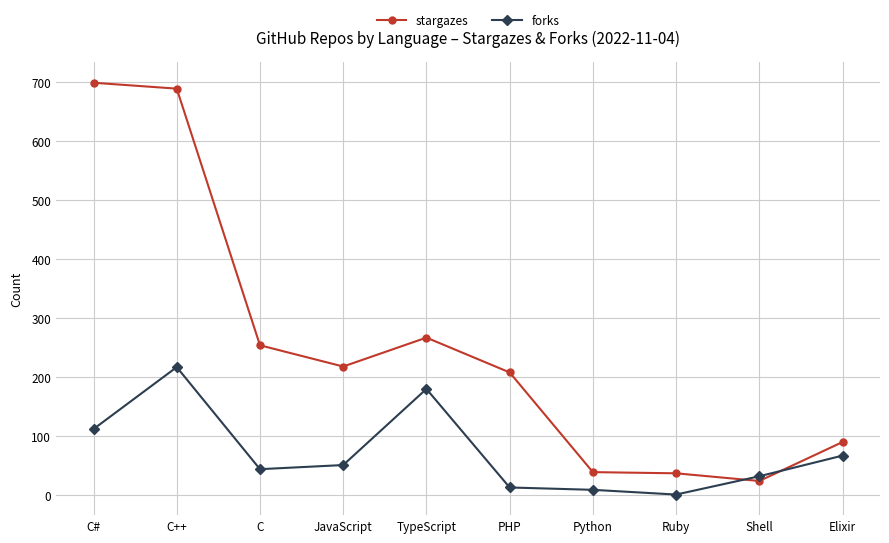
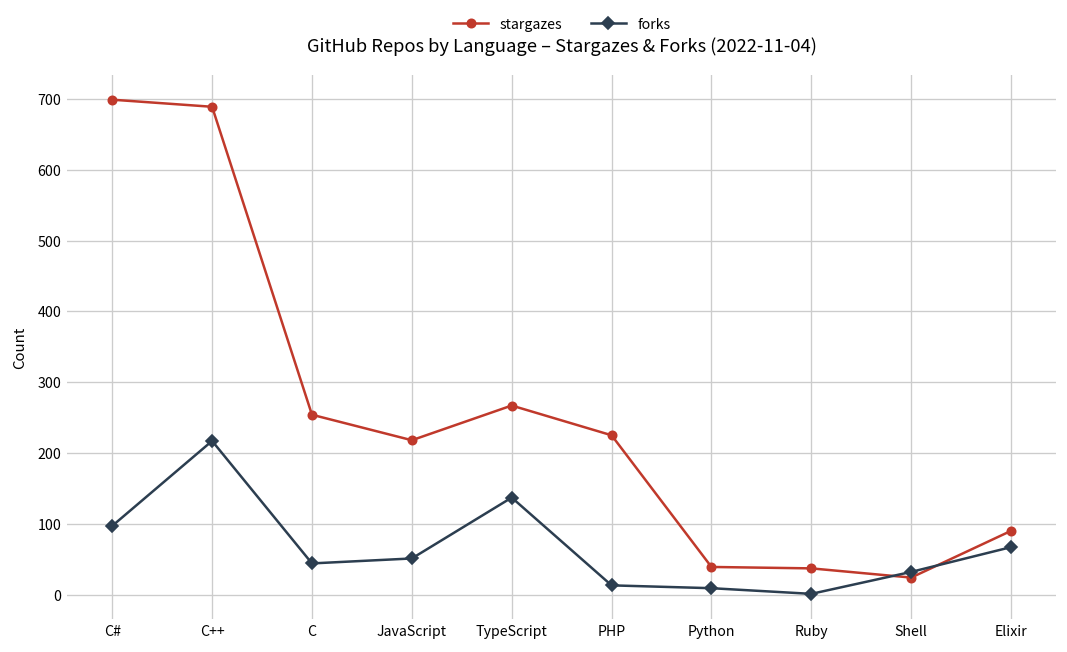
  {
    "stargazes": {
      "C#": 700,
      "C++": 690,
      "C": 250,
      "JavaScript": 220,
      "TypeScript": 270,
-     "PHP": 210,
+     "PHP": 230,
      "Python": 40,
      "Ruby": 40,
      "Shell": 20,
      "Elixir": 90
    },
    "forks": {
-     "C#": 110,
+     "C#": 100,
      "C++": 220,
      "C": 40,
      "JavaScript": 50,
-     "TypeScript": 180,
+     "TypeScript": 140,
      "PHP": 10,
      "Python": 10,
      "Ruby": 0,
      "Shell": 30,
      "Elixir": 70
    }
  }
